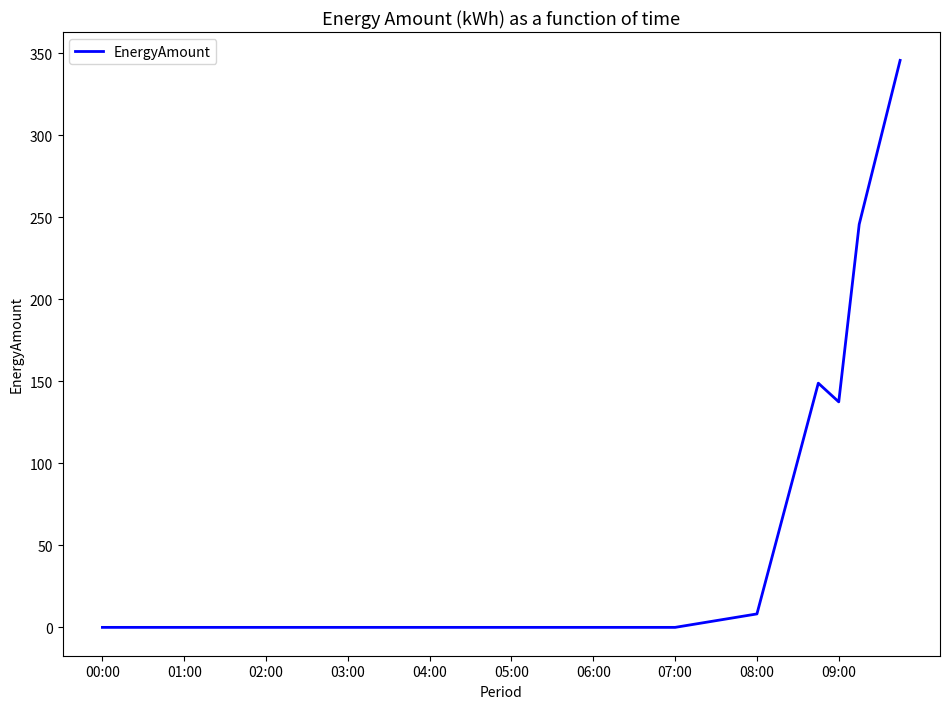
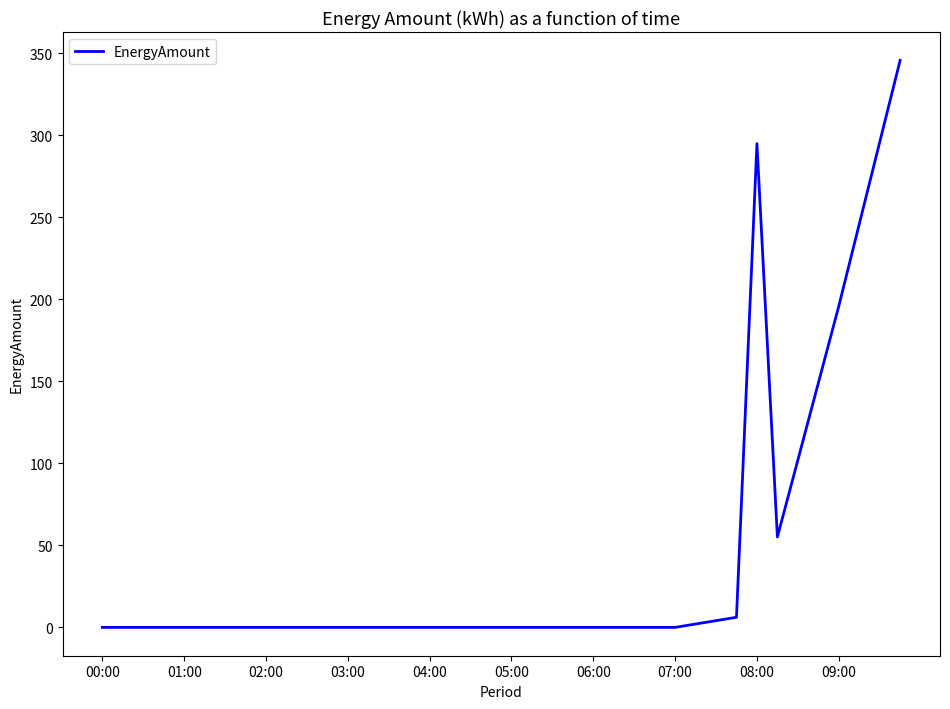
  {
    "00:00": 0,
    "01:00": 0,
    "02:00": 0,
    "03:00": 0,
    "04:00": 0,
    "05:00": 0,
    "06:00": 0,
    "07:00": 0,
-   "08:00": 8,
-   "09:00": 138
+   "08:00": 295,
+   "09:00": 196
  }
